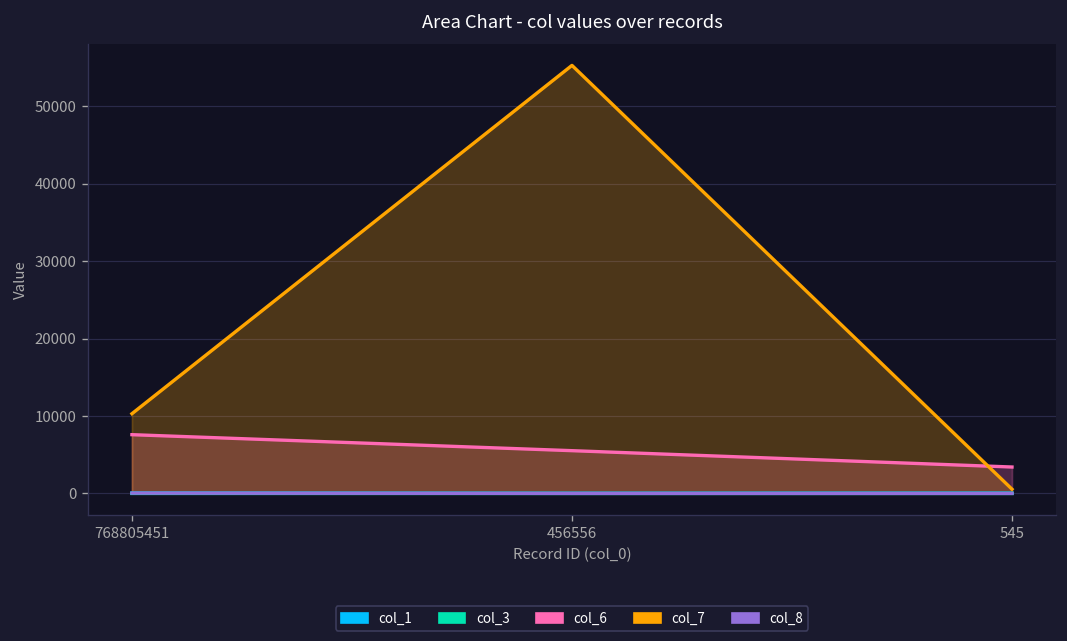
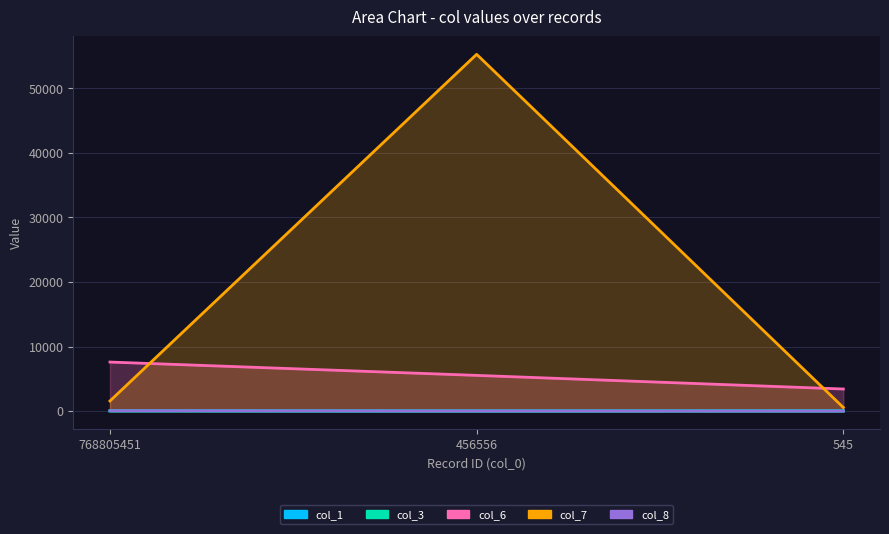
  {
    "col_7": {
-     "768805451": 10000,
+     "768805451": 2000,
      "456556": 55000,
      "545": 1000
    }
  }
